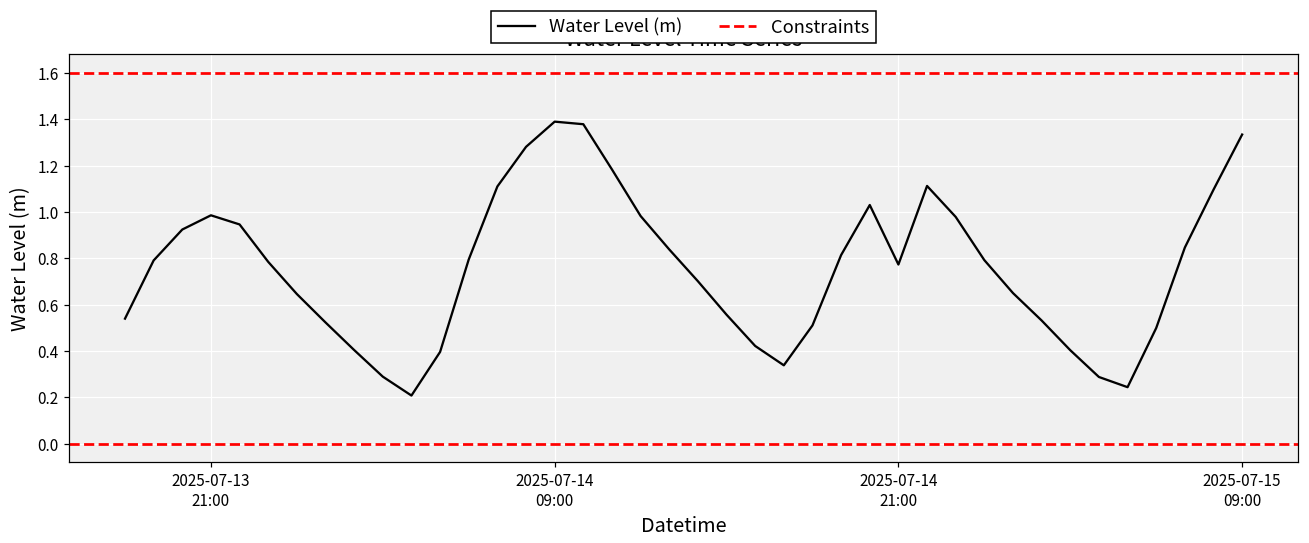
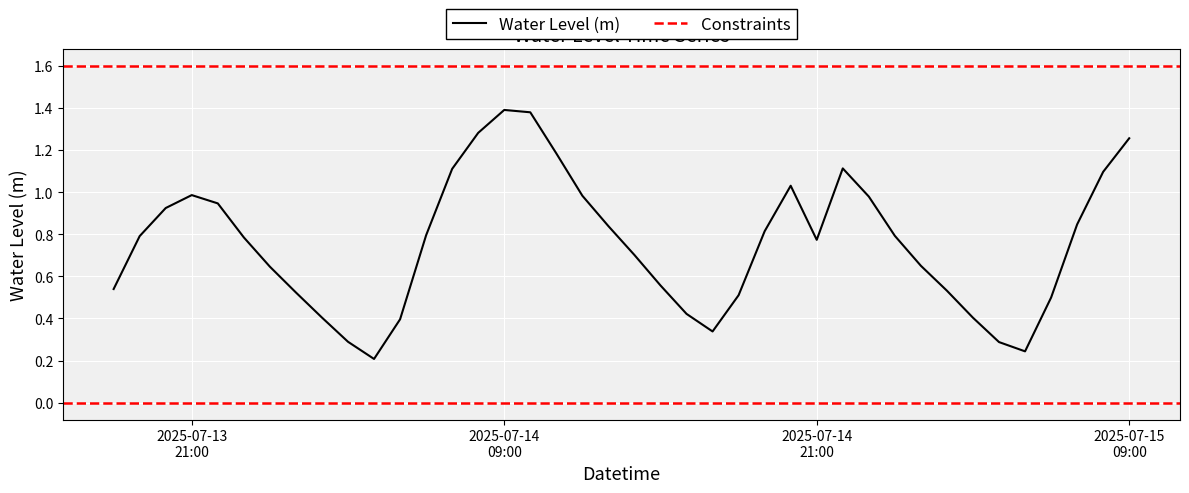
  {
    "2025-07-13 21:00": 0.99,
    "2025-07-14 09:00": 1.39,
    "2025-07-14 21:00": 0.77,
-   "2025-07-15 09:00": 1.33
+   "2025-07-15 09:00": 1.26
  }
